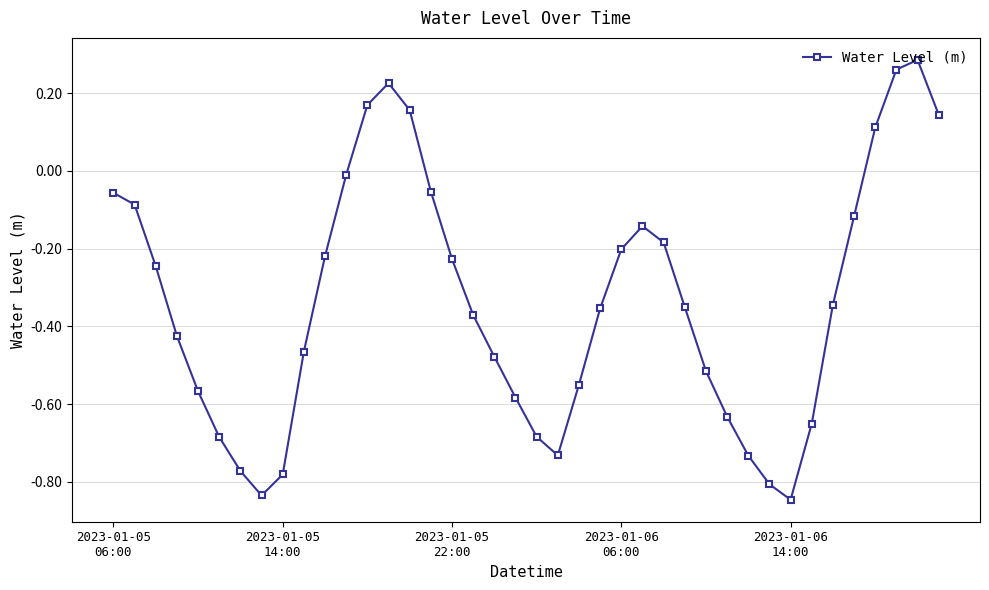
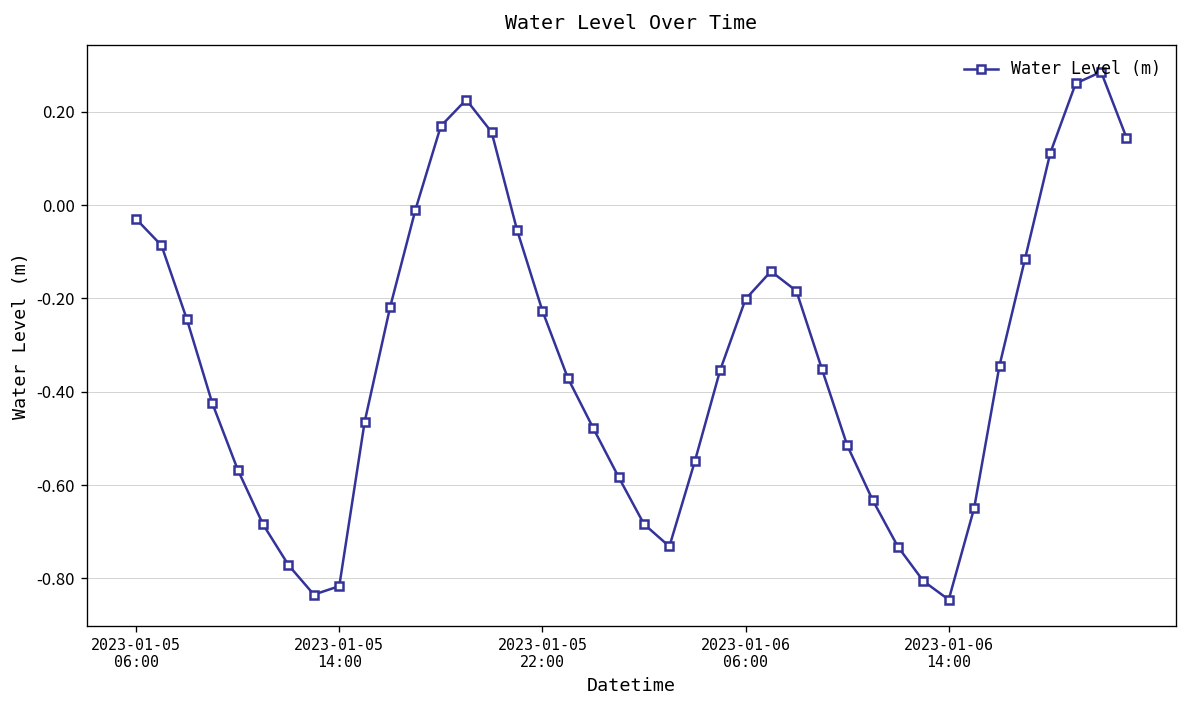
  {
-   "2023-01-05 06:00": -0.06,
-   "2023-01-05 14:00": -0.78,
+   "2023-01-05 06:00": -0.03,
+   "2023-01-05 14:00": -0.82,
    "2023-01-05 22:00": -0.23,
    "2023-01-06 06:00": -0.20,
    "2023-01-06 14:00": -0.85
  }
